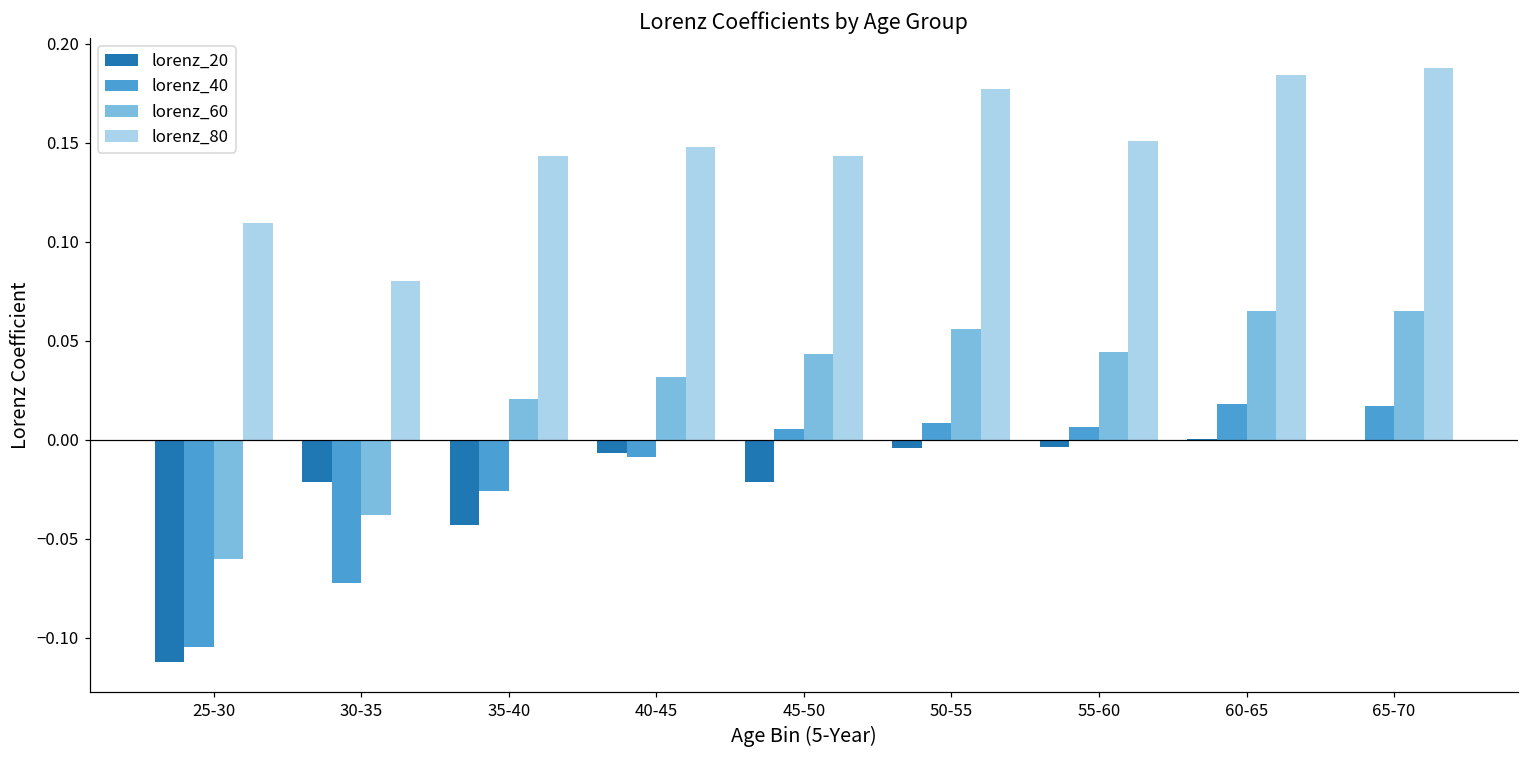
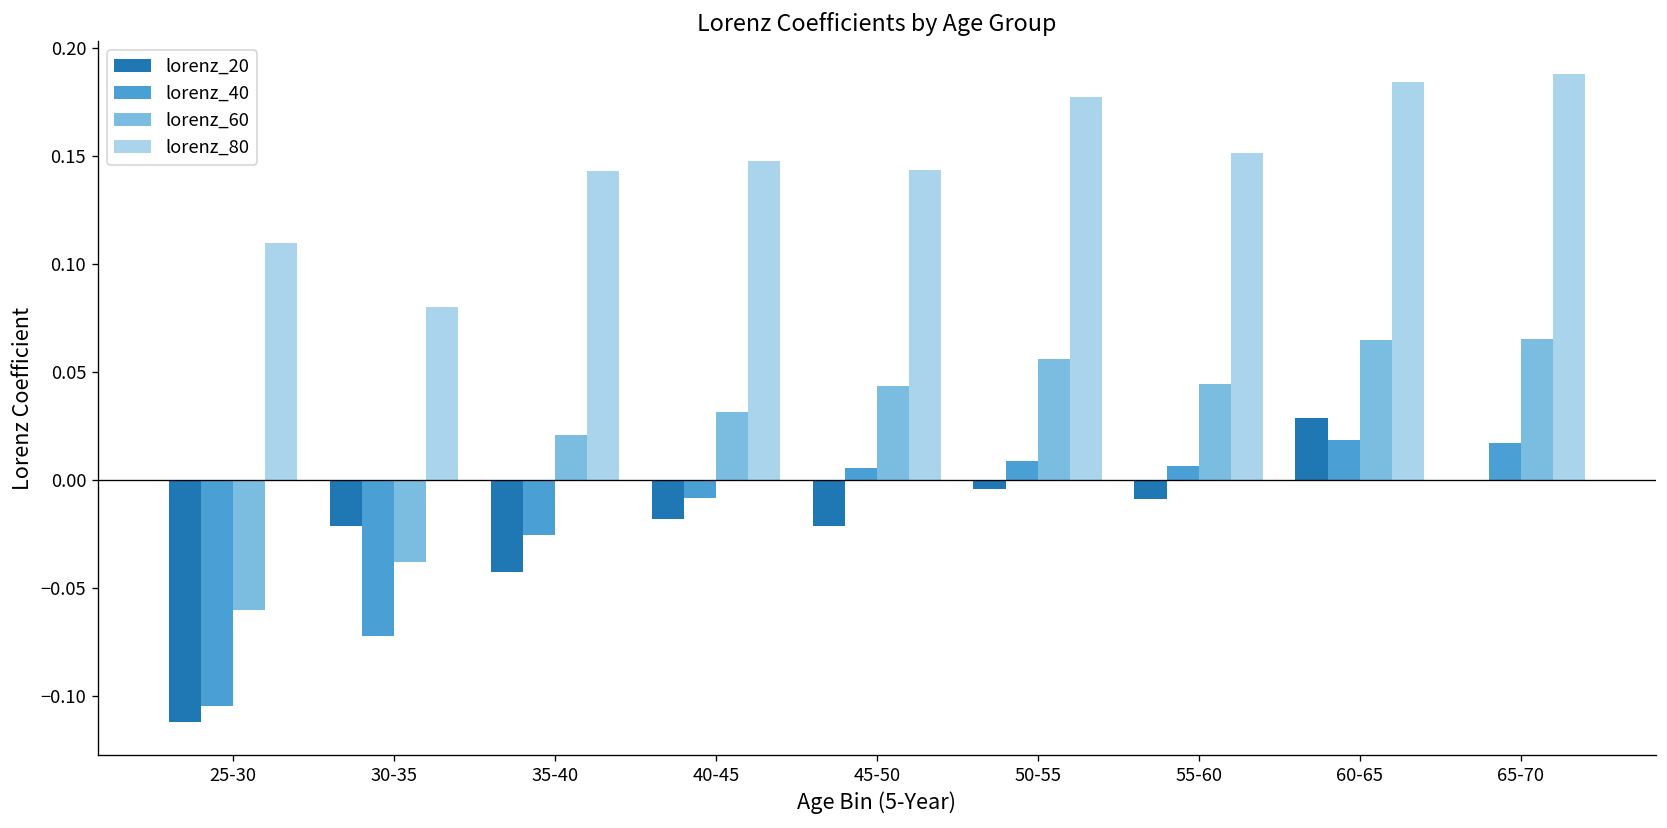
  {
    "lorenz_20": {
      "25-30": -0.112,
      "30-35": -0.021,
      "35-40": -0.043,
-     "40-45": -0.007,
+     "40-45": -0.018,
      "45-50": -0.021,
      "50-55": -0.004,
-     "55-60": -0.004,
-     "60-65": 0.000
+     "55-60": -0.009,
+     "60-65": 0.029
    }
  }
